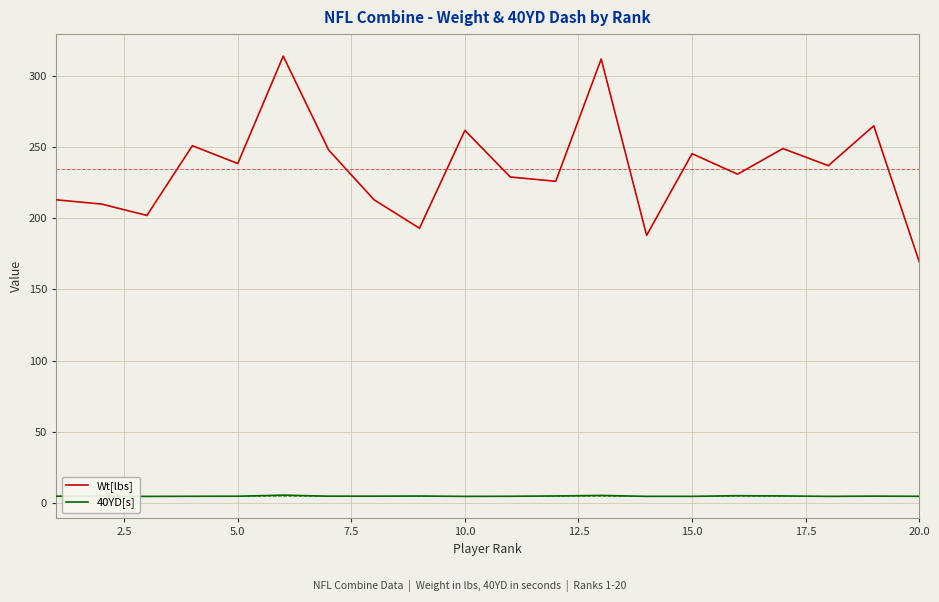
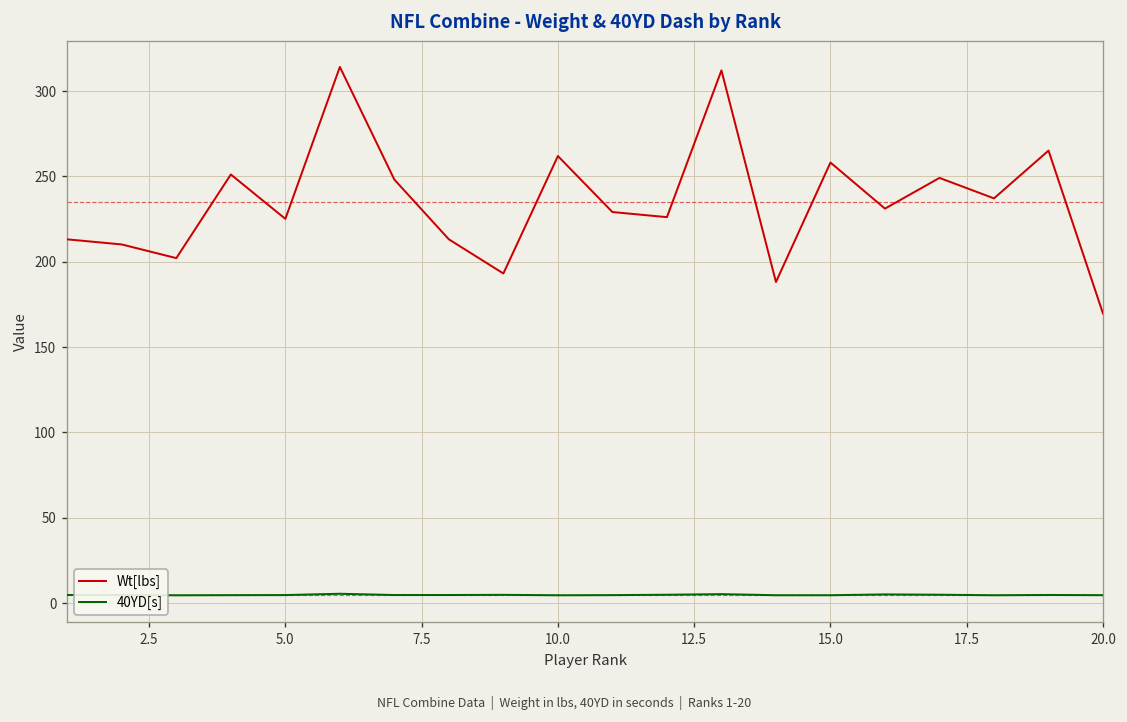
  {
    "Wt[lbs]": {
-     "5.0": 239,
+     "5.0": 225,
      "10.0": 262,
-     "15.0": 245,
+     "15.0": 258,
      "20.0": 170
    },
    "40YD[s]": {
      "5.0": 5,
      "10.0": 4,
      "15.0": 5,
      "20.0": 5
    }
  }
